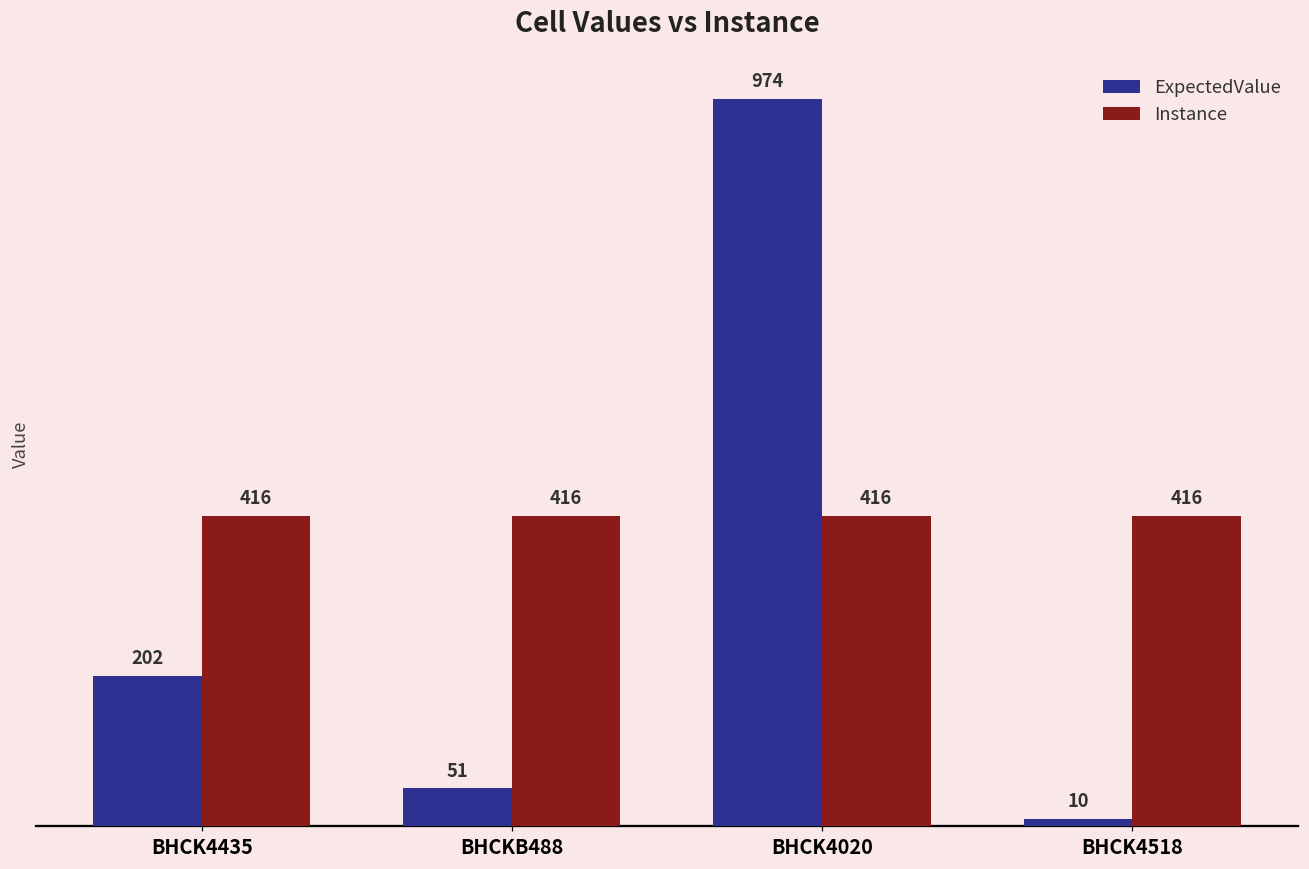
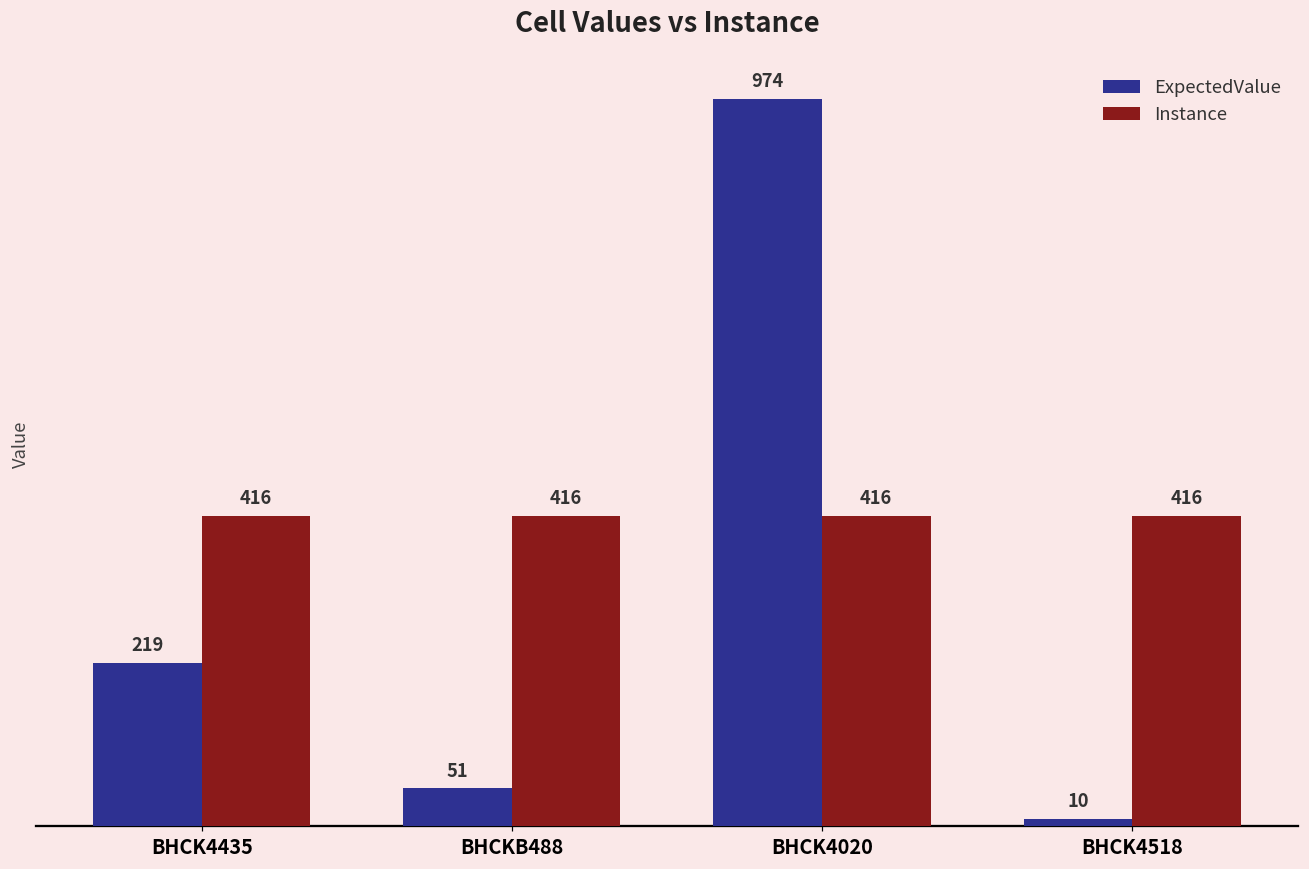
  {
    "ExpectedValue": {
-     "BHCK4435": 202,
+     "BHCK4435": 219,
      "BHCKB488": 51,
      "BHCK4020": 974,
      "BHCK4518": 10
    },
    "Instance": {
      "BHCK4435": 416,
      "BHCKB488": 416,
      "BHCK4020": 416,
      "BHCK4518": 416
    }
  }
